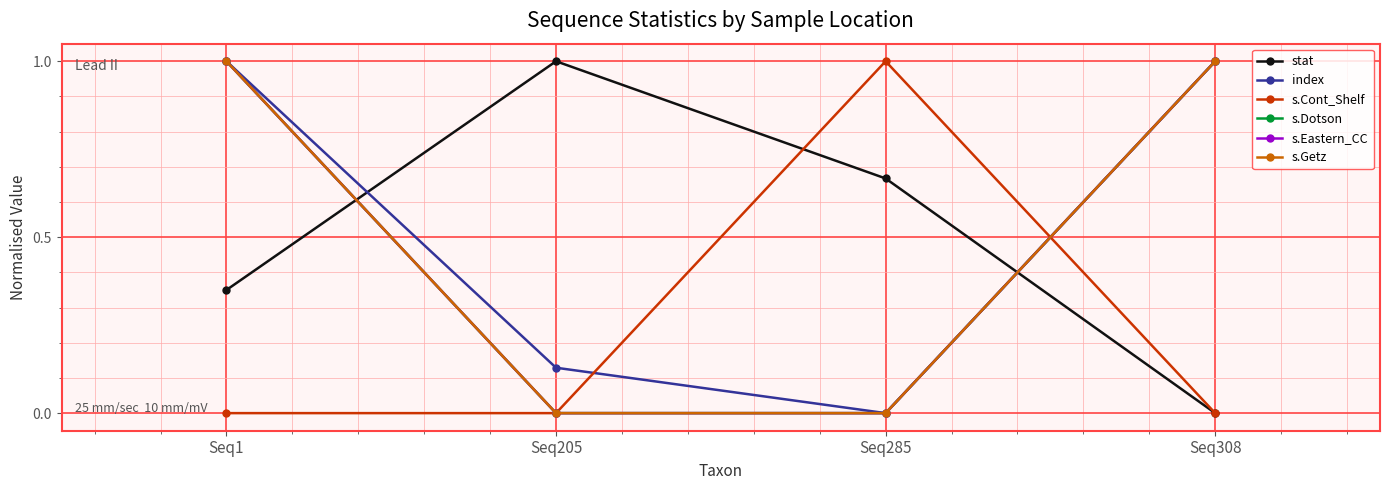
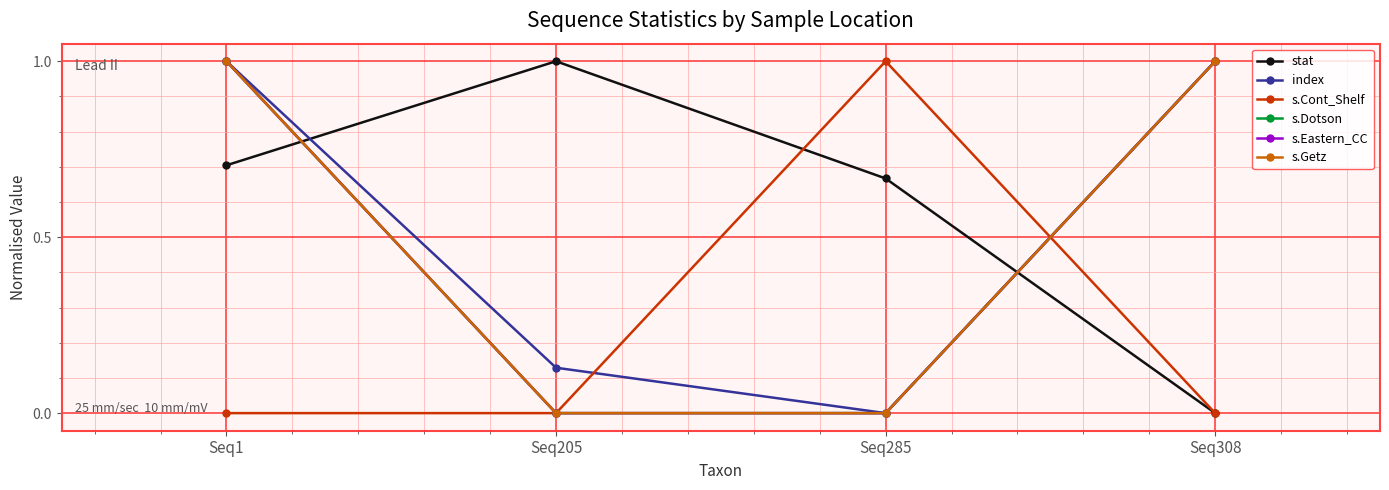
  {
    "stat": {
-     "Seq1": 0.35,
+     "Seq1": 0.70,
      "Seq205": 1.00,
      "Seq285": 0.67
    },
    "index": {
      "Seq205": 0.13
    }
  }
